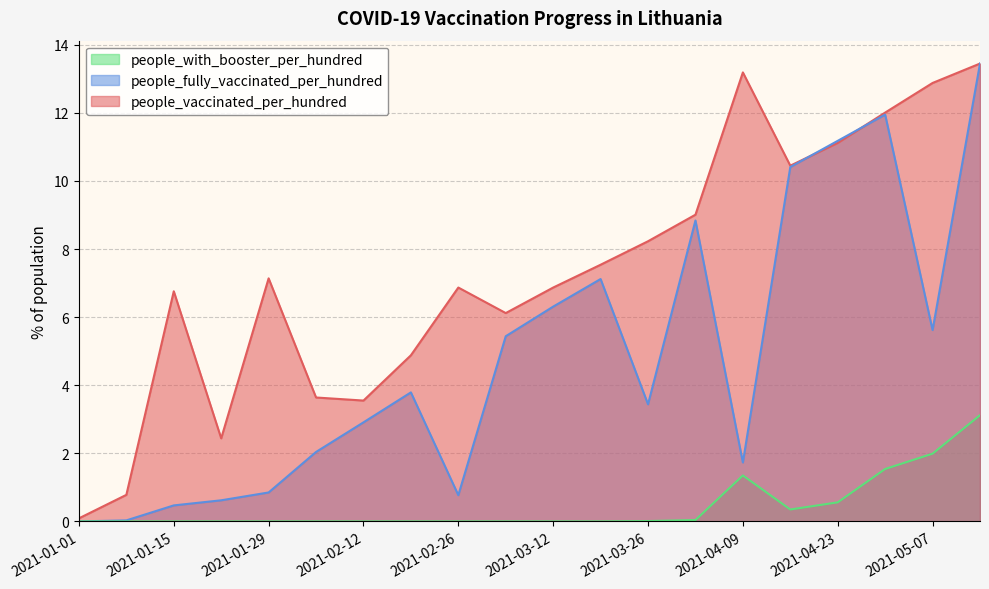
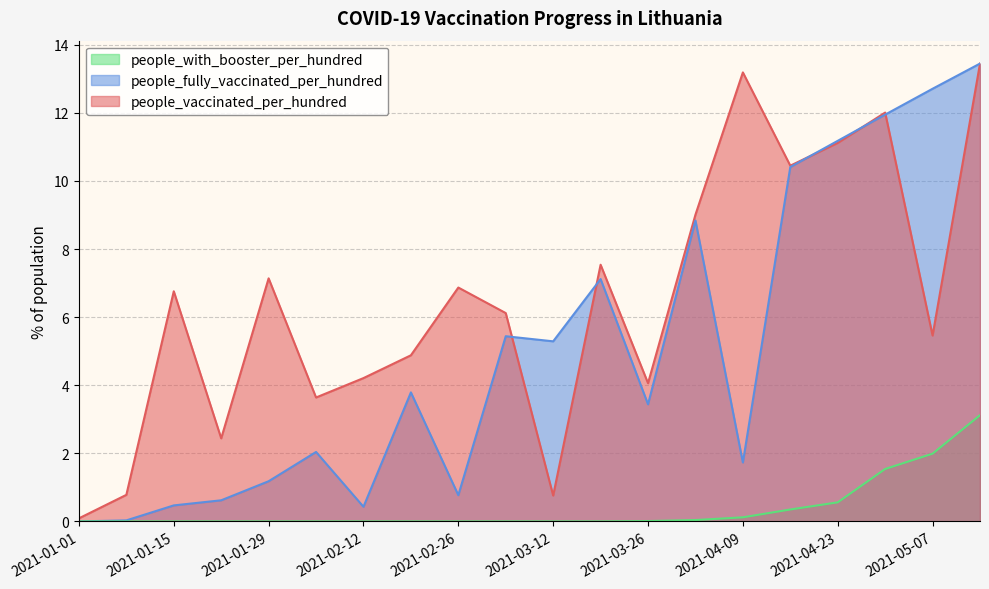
  {
    "people_with_booster_per_hundred": {
      "2021-01-15": 0.0,
      "2021-01-29": 0.0,
      "2021-02-12": 0.0,
      "2021-02-26": 0.0,
      "2021-03-12": 0.0,
      "2021-03-26": 0.0,
-     "2021-04-09": 1.4,
+     "2021-04-09": 0.1,
      "2021-04-23": 0.6,
      "2021-05-07": 2.0
    },
    "people_fully_vaccinated_per_hundred": {
      "2021-01-15": 0.5,
-     "2021-01-29": 0.9,
-     "2021-02-12": 2.9,
+     "2021-01-29": 1.2,
+     "2021-02-12": 0.4,
      "2021-02-26": 0.8,
-     "2021-03-12": 6.3,
+     "2021-03-12": 5.3,
      "2021-03-26": 3.4,
      "2021-04-09": 1.7,
-     "2021-05-07": 5.6
+     "2021-05-07": 12.7
    },
    "people_vaccinated_per_hundred": {
      "2021-01-01": 0.1,
      "2021-01-15": 6.8,
      "2021-01-29": 7.1,
-     "2021-02-12": 3.6,
+     "2021-02-12": 4.2,
      "2021-02-26": 6.9,
-     "2021-03-12": 6.9,
-     "2021-03-26": 8.2,
+     "2021-03-12": 0.8,
+     "2021-03-26": 4.1,
      "2021-04-09": 13.2,
-     "2021-05-07": 12.9
+     "2021-05-07": 5.5
    }
  }
